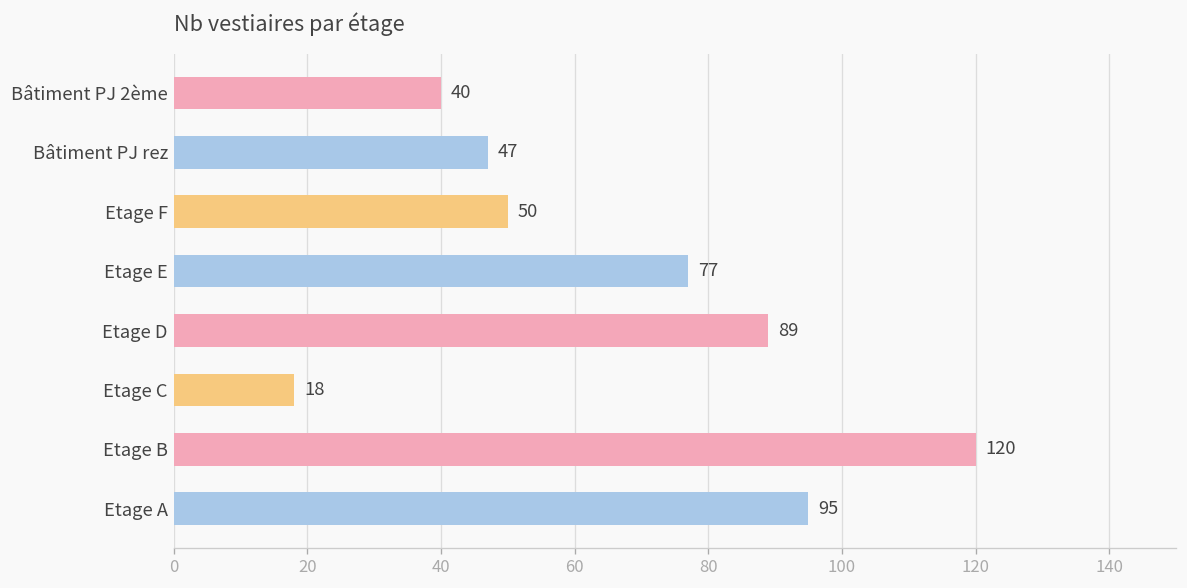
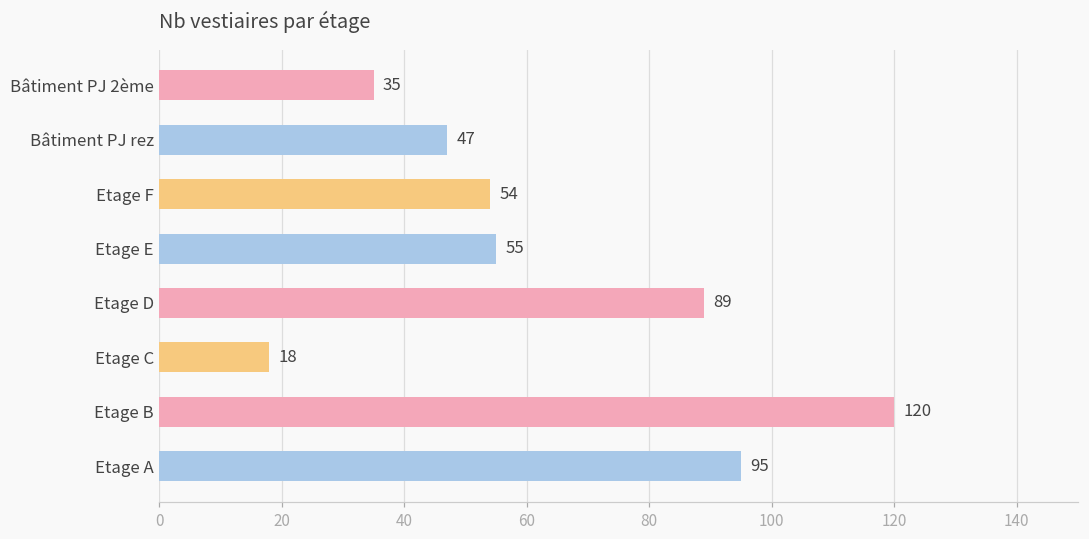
  {
-   "Bâtiment PJ 2ème": 40,
+   "Bâtiment PJ 2ème": 35,
    "Bâtiment PJ rez": 47,
-   "Etage F": 50,
-   "Etage E": 77,
+   "Etage F": 54,
+   "Etage E": 55,
    "Etage D": 89,
    "Etage C": 18,
    "Etage B": 120,
    "Etage A": 95
  }
